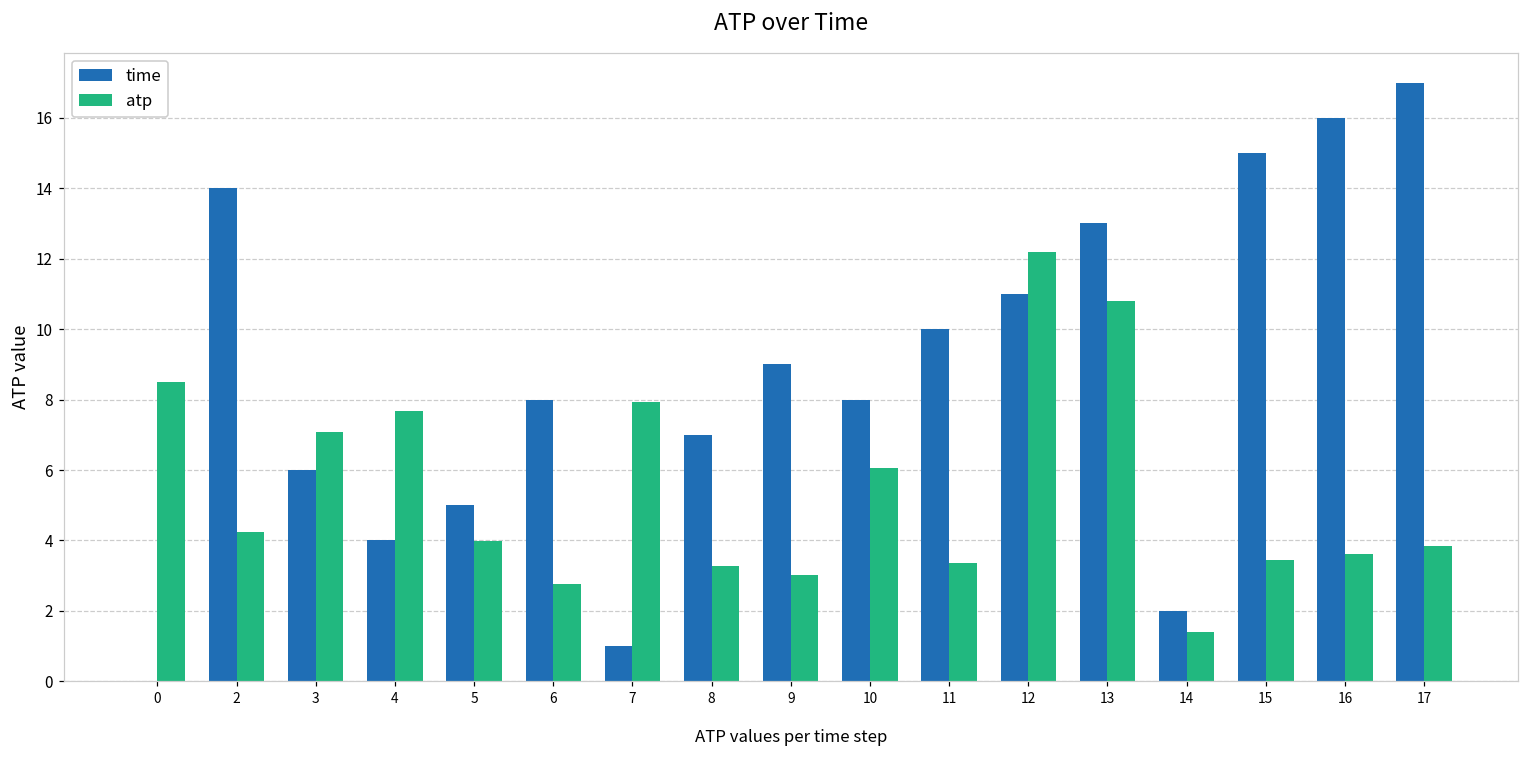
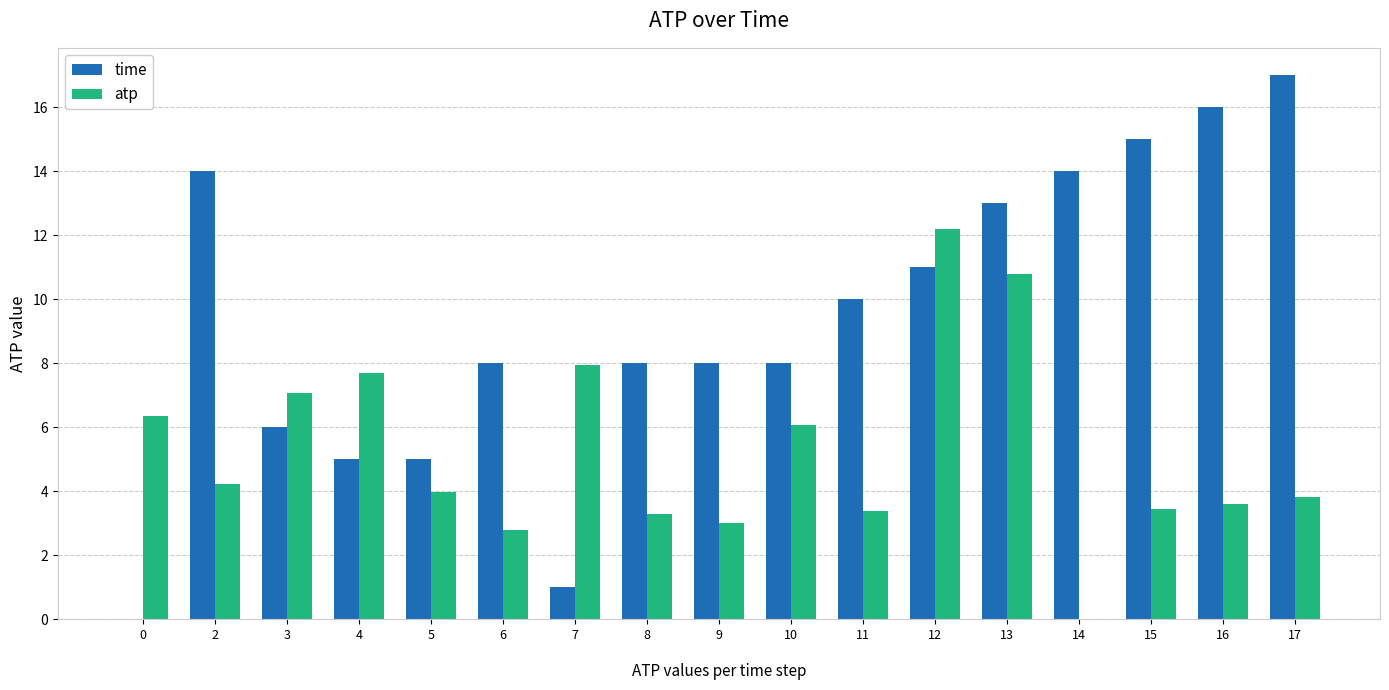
  {
    "time": {
      "0": 0,
      "2": 14,
      "3": 6,
-     "4": 4,
+     "4": 5,
      "5": 5,
      "6": 8,
      "7": 1,
-     "8": 7,
-     "9": 9,
+     "8": 8,
+     "9": 8,
      "10": 8,
      "11": 10,
      "12": 11,
      "13": 13,
-     "14": 2,
+     "14": 14,
      "15": 15,
      "16": 16,
      "17": 17
    },
    "atp": {
-     "0": 8.5,
+     "0": 6.4,
      "2": 4.2,
      "3": 7.1,
      "4": 7.7,
      "5": 4.0,
      "6": 2.8,
      "7": 7.9,
      "8": 3.3,
      "9": 3.0,
      "10": 6.1,
      "11": 3.4,
      "12": 12.2,
      "13": 10.8,
-     "14": 1.4,
+     "14": 0.0,
      "15": 3.4,
      "16": 3.6,
      "17": 3.8
    }
  }
